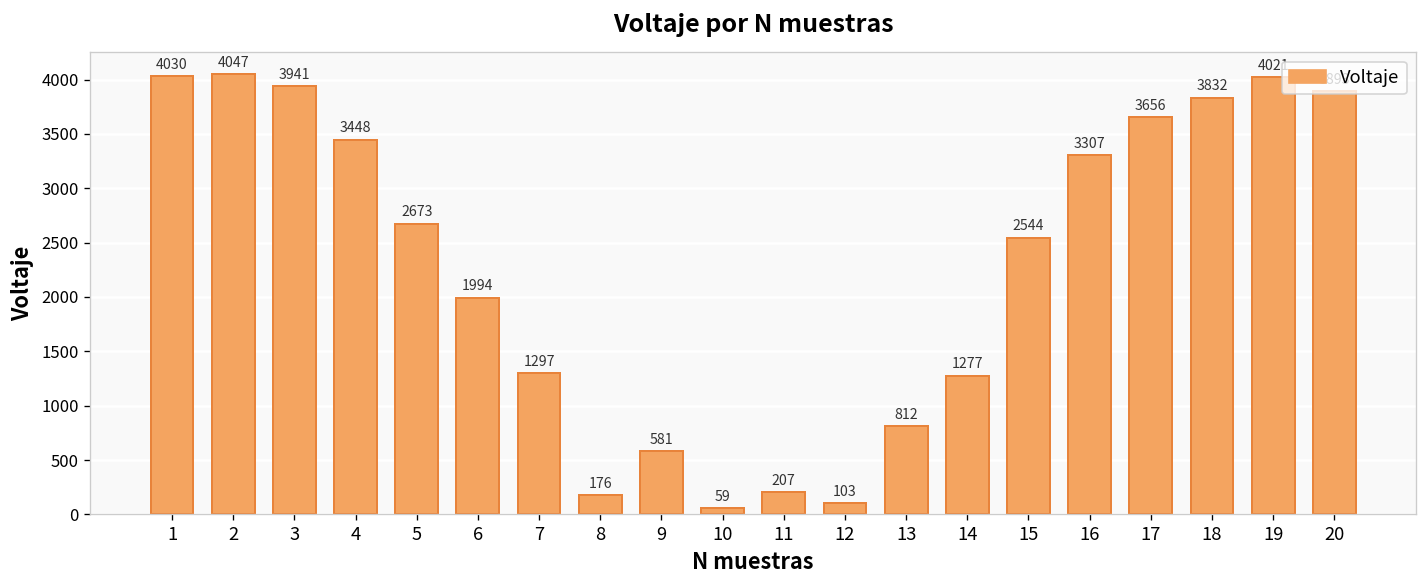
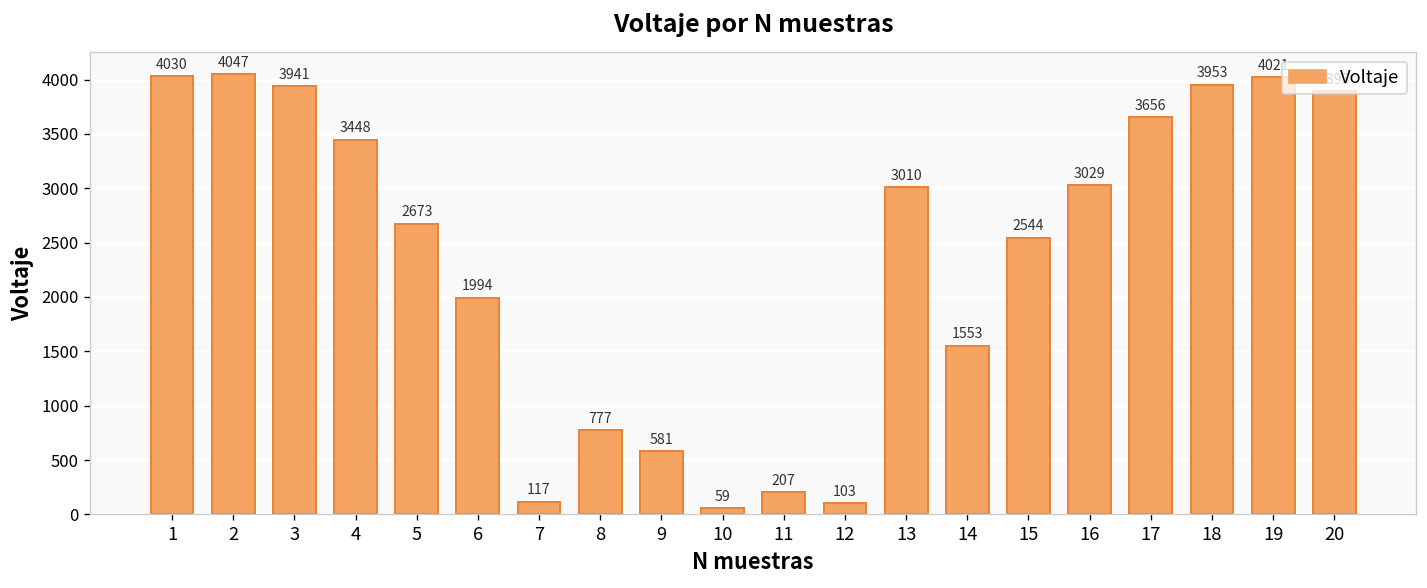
  {
    "1": 4030,
    "2": 4047,
    "3": 3941,
    "4": 3448,
    "5": 2673,
    "6": 1994,
-   "7": 1297,
-   "8": 176,
+   "7": 117,
+   "8": 777,
    "9": 581,
    "10": 59,
    "11": 207,
    "12": 103,
-   "13": 812,
-   "14": 1277,
+   "13": 3010,
+   "14": 1553,
    "15": 2544,
-   "16": 3307,
+   "16": 3029,
    "17": 3656,
-   "18": 3832
+   "18": 3953
  }
